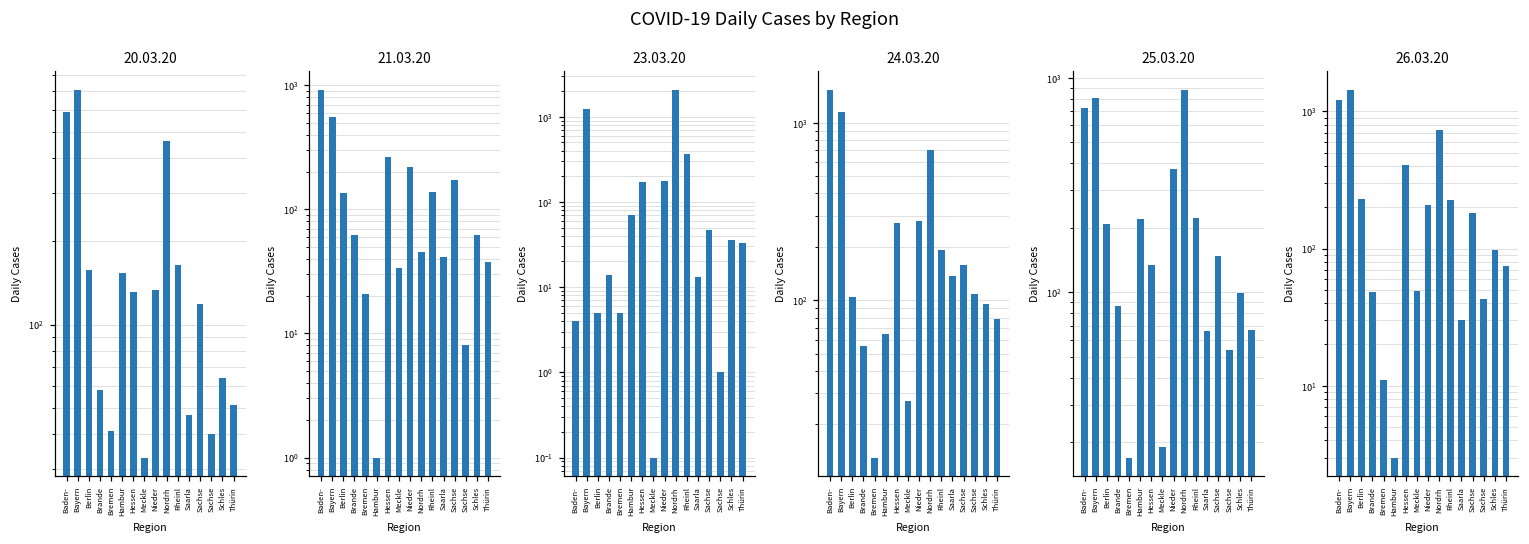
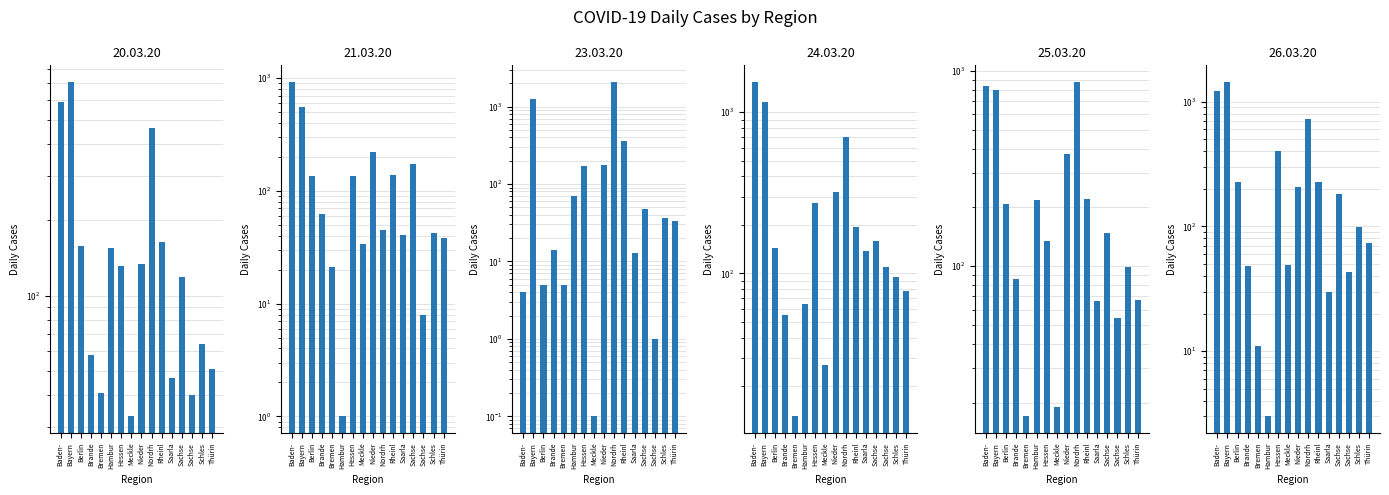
  {
    "21.03.20": {
      "Baden-": 900,
      "Bayern": 600,
      "Berlin": 140,
      "Brande": 60,
      "Bremen": 21,
      "Hambur": 1,
-     "Hessen": 270,
+     "Hessen": 140,
      "Meckle": 34,
      "Nieder": 220,
      "Nordrh": 45,
      "Rheinl": 140,
      "Saarla": 41,
-     "Schles": 60,
+     "Schles": 42,
      "Thürin": 38
    },
    "23.03.20": {
      "Baden-": 4,
      "Bayern": 1200,
      "Berlin": 5,
      "Brande": 14,
      "Bremen": 5,
      "Hambur": 70,
      "Hessen": 170,
      "Meckle": 0.10,
      "Nieder": 180,
      "Nordrh": 2100,
      "Rheinl": 400,
      "Saarla": 13,
      "Schles": 40,
      "Thürin": 33
    },
    "24.03.20": {
      "Baden-": 1500,
      "Bayern": 1200,
-     "Berlin": 100,
+     "Berlin": 140,
      "Brande": 55,
      "Bremen": 13,
      "Hambur": 65,
      "Hessen": 270,
      "Meckle": 27,
-     "Nieder": 280,
+     "Nieder": 320,
      "Nordrh": 700,
      "Rheinl": 190,
      "Saarla": 140,
      "Schles": 100,
      "Thürin": 80
    },
    "25.03.20": {
-     "Baden-": 720,
+     "Baden-": 840,
      "Bayern": 800,
      "Berlin": 210,
      "Brande": 90,
      "Bremen": 17,
      "Hambur": 220,
      "Hessen": 130,
      "Meckle": 19,
      "Nieder": 380,
      "Nordrh": 900,
      "Rheinl": 220,
      "Saarla": 66,
      "Schles": 100,
      "Thürin": 67
    },
    "26.03.20": {
      "Baden-": 1200,
      "Bayern": 1400,
      "Berlin": 230,
      "Brande": 48,
      "Bremen": 11,
      "Hambur": 3.0,
      "Hessen": 400,
      "Meckle": 49,
      "Nieder": 210,
      "Nordrh": 700,
      "Rheinl": 230,
      "Saarla": 30,
      "Schles": 100,
      "Thürin": 70
    }
  }
